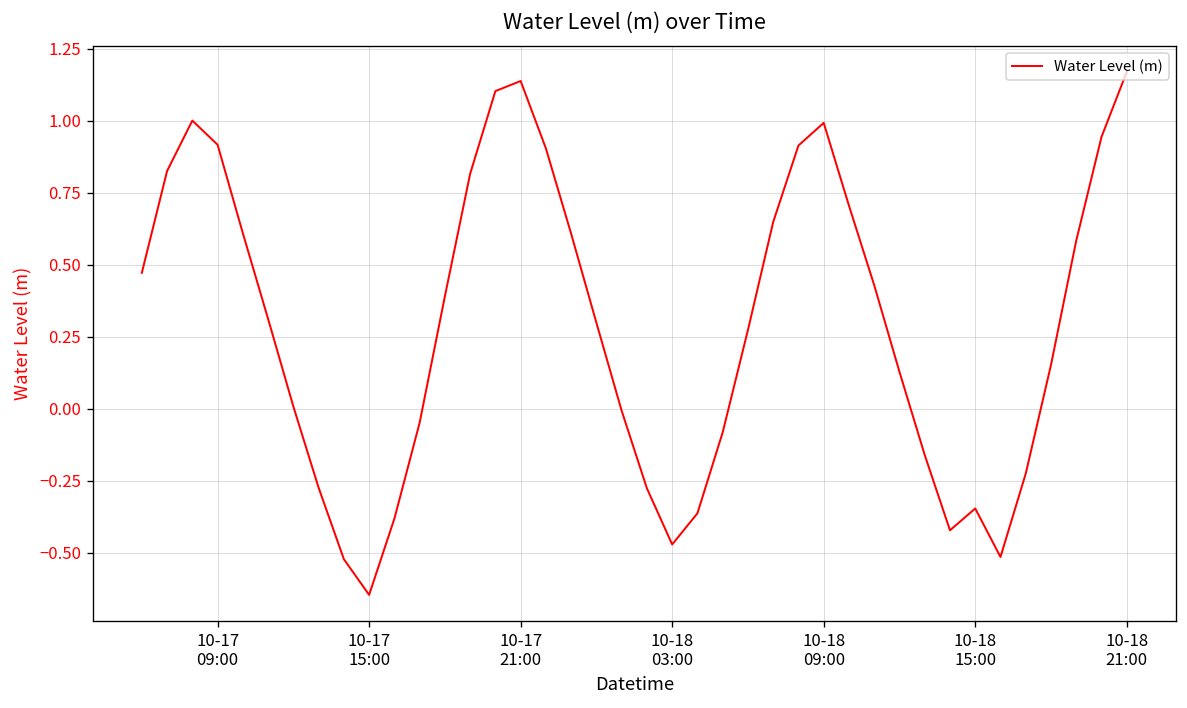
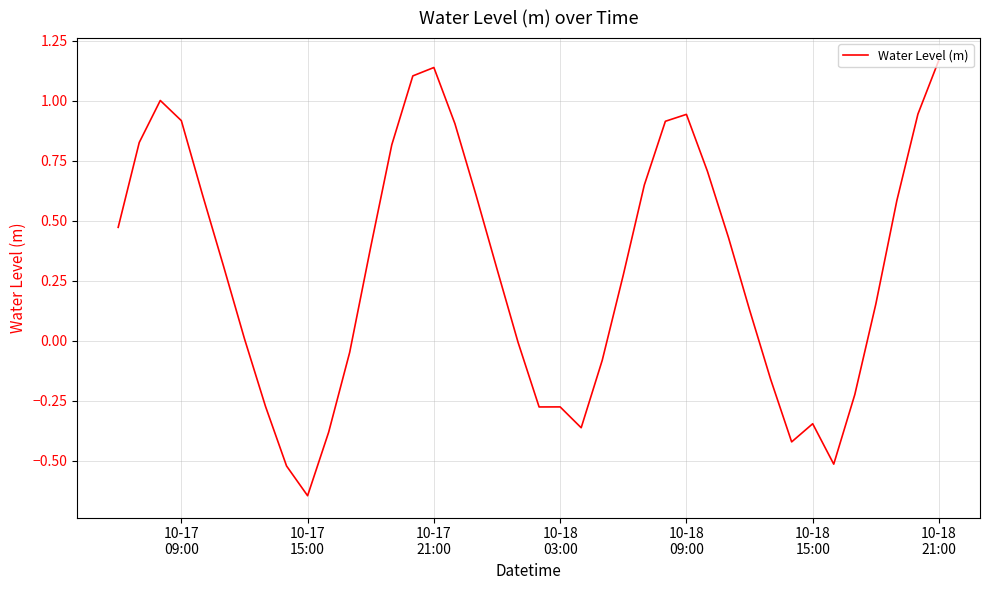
  {
    "10-17 09:00": 0.92,
    "10-17 15:00": -0.65,
    "10-17 21:00": 1.14,
-   "10-18 03:00": -0.47,
-   "10-18 09:00": 0.99,
+   "10-18 03:00": -0.28,
+   "10-18 09:00": 0.94,
    "10-18 15:00": -0.35
  }
